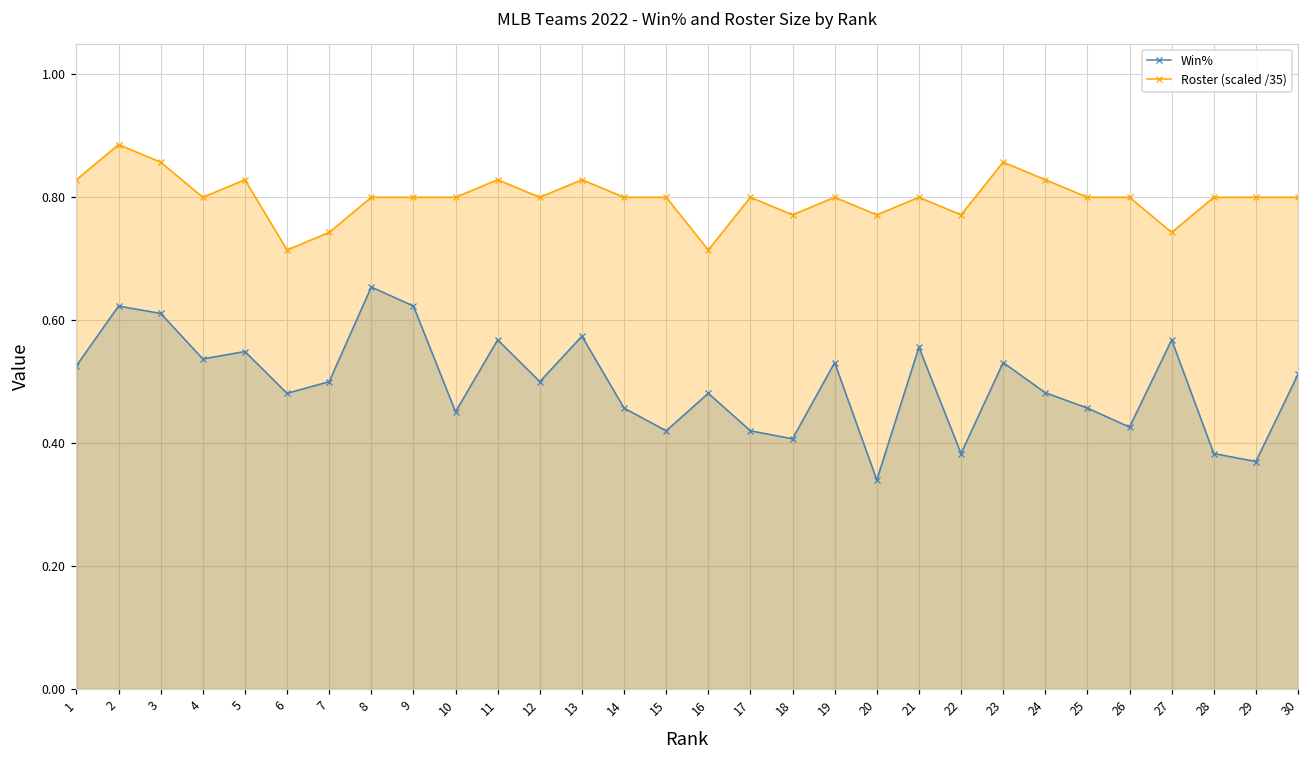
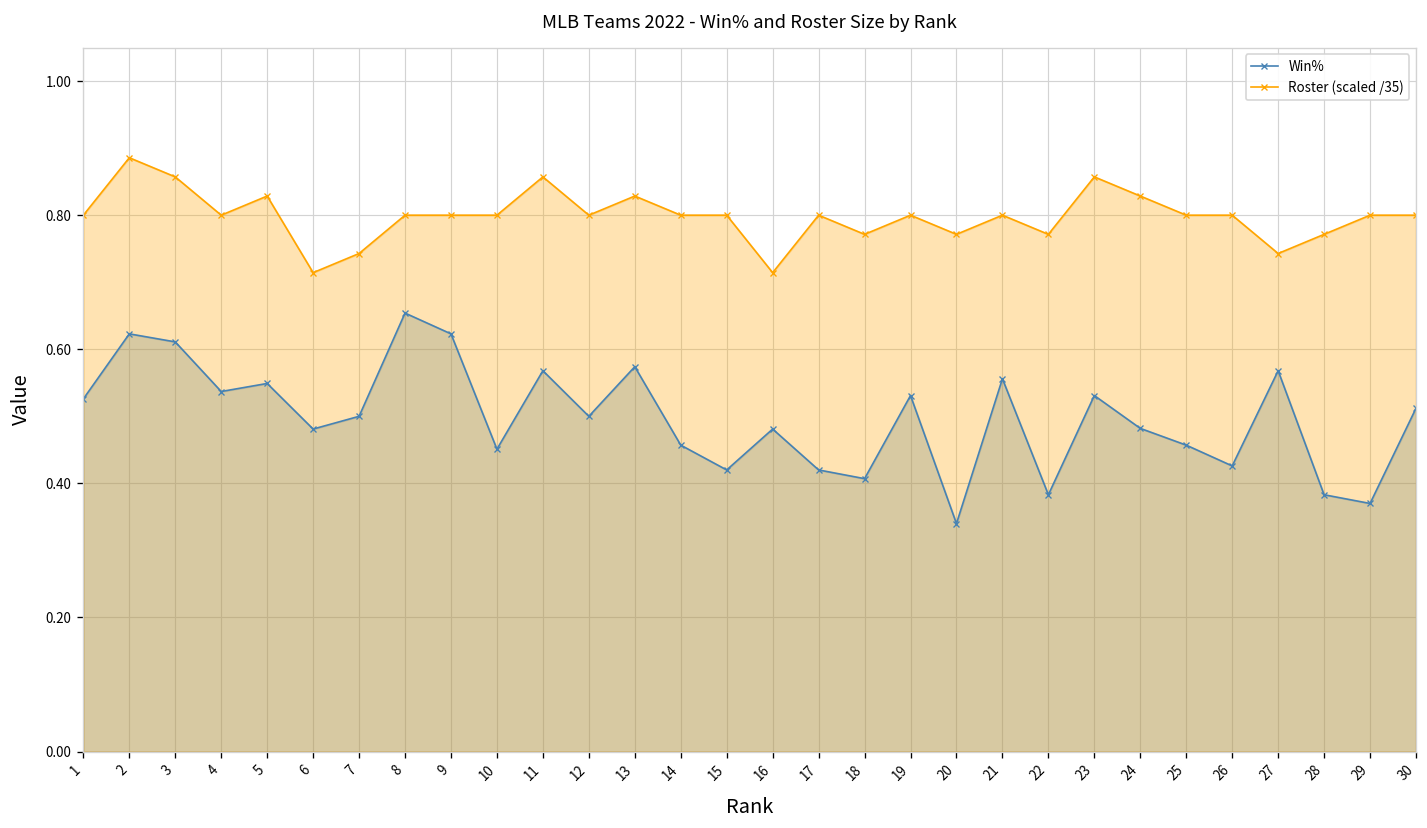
  {
    "Win%": {
      "1": 0.53,
      "2": 0.62,
      "3": 0.61,
      "4": 0.54,
      "5": 0.55,
      "6": 0.48,
      "7": 0.50,
      "8": 0.65,
      "9": 0.62,
      "10": 0.45,
      "11": 0.57,
      "12": 0.50,
      "13": 0.57,
      "14": 0.46,
      "15": 0.42,
      "16": 0.48,
      "17": 0.42,
      "18": 0.41,
      "19": 0.53,
      "20": 0.34,
      "21": 0.56,
      "22": 0.38,
      "23": 0.53,
      "24": 0.48,
      "25": 0.46,
      "26": 0.43,
      "27": 0.57,
      "28": 0.38,
      "29": 0.37,
      "30": 0.51
    },
    "Roster (scaled /35)": {
-     "1": 0.83,
+     "1": 0.80,
      "2": 0.89,
      "3": 0.86,
      "4": 0.80,
      "5": 0.83,
      "6": 0.71,
      "7": 0.74,
      "8": 0.80,
      "9": 0.80,
      "10": 0.80,
-     "11": 0.83,
+     "11": 0.86,
      "12": 0.80,
      "13": 0.83,
      "14": 0.80,
      "15": 0.80,
      "16": 0.71,
      "17": 0.80,
      "18": 0.77,
      "19": 0.80,
      "20": 0.77,
      "21": 0.80,
      "22": 0.77,
      "23": 0.86,
      "24": 0.83,
      "25": 0.80,
      "26": 0.80,
      "27": 0.74,
-     "28": 0.80,
+     "28": 0.77,
      "29": 0.80,
      "30": 0.80
    }
  }
